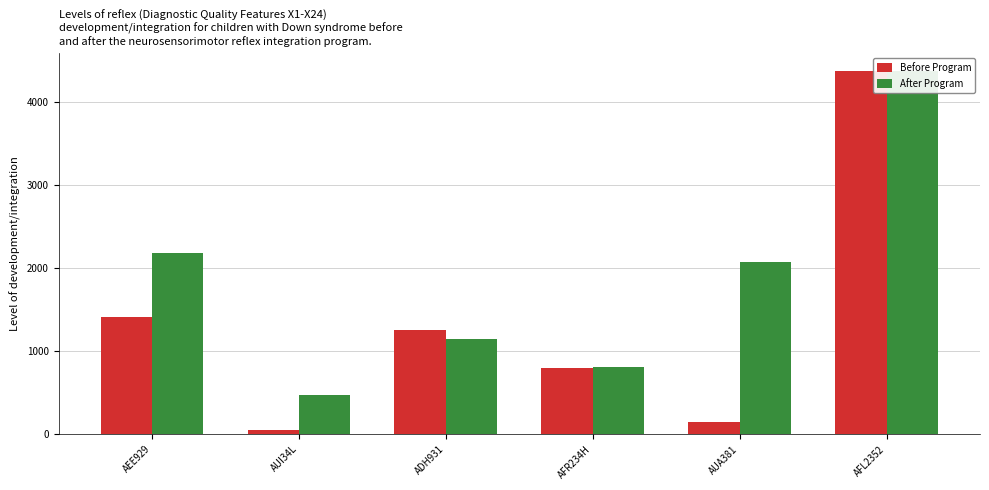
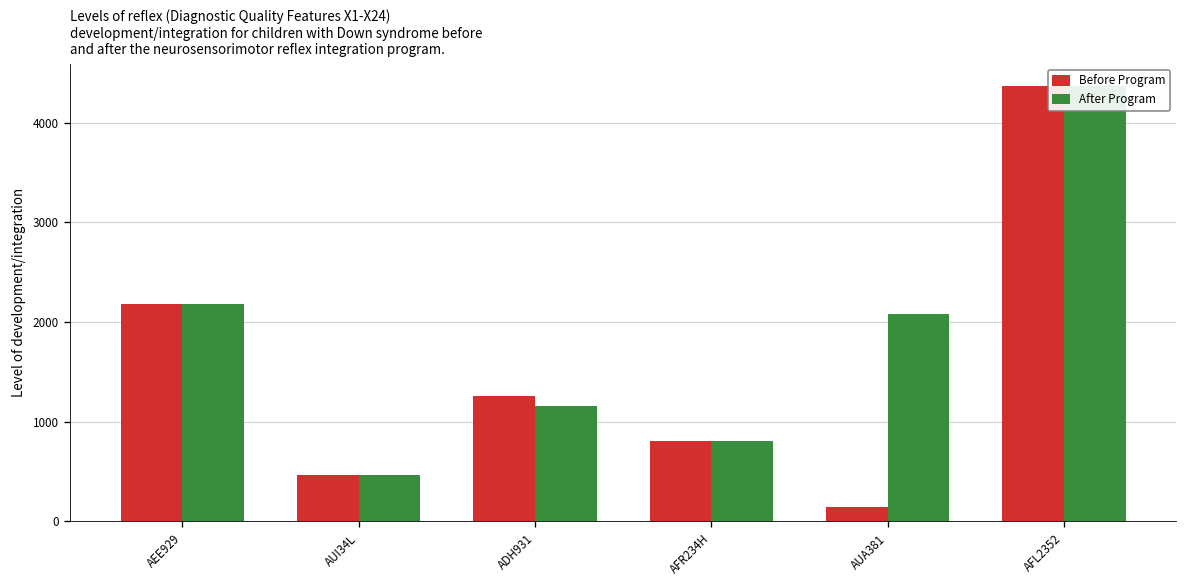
  {
    "Before Program": {
-     "AEE929": 1400,
-     "AUI34L": 100,
+     "AEE929": 2200,
+     "AUI34L": 500,
      "ADH931": 1300,
      "AFR234H": 800,
      "AUA381": 100,
      "AFL2352": 4400
    },
    "After Program": {
      "AEE929": 2200,
      "AUI34L": 500,
      "ADH931": 1200,
      "AFR234H": 800,
      "AUA381": 2100
    }
  }
